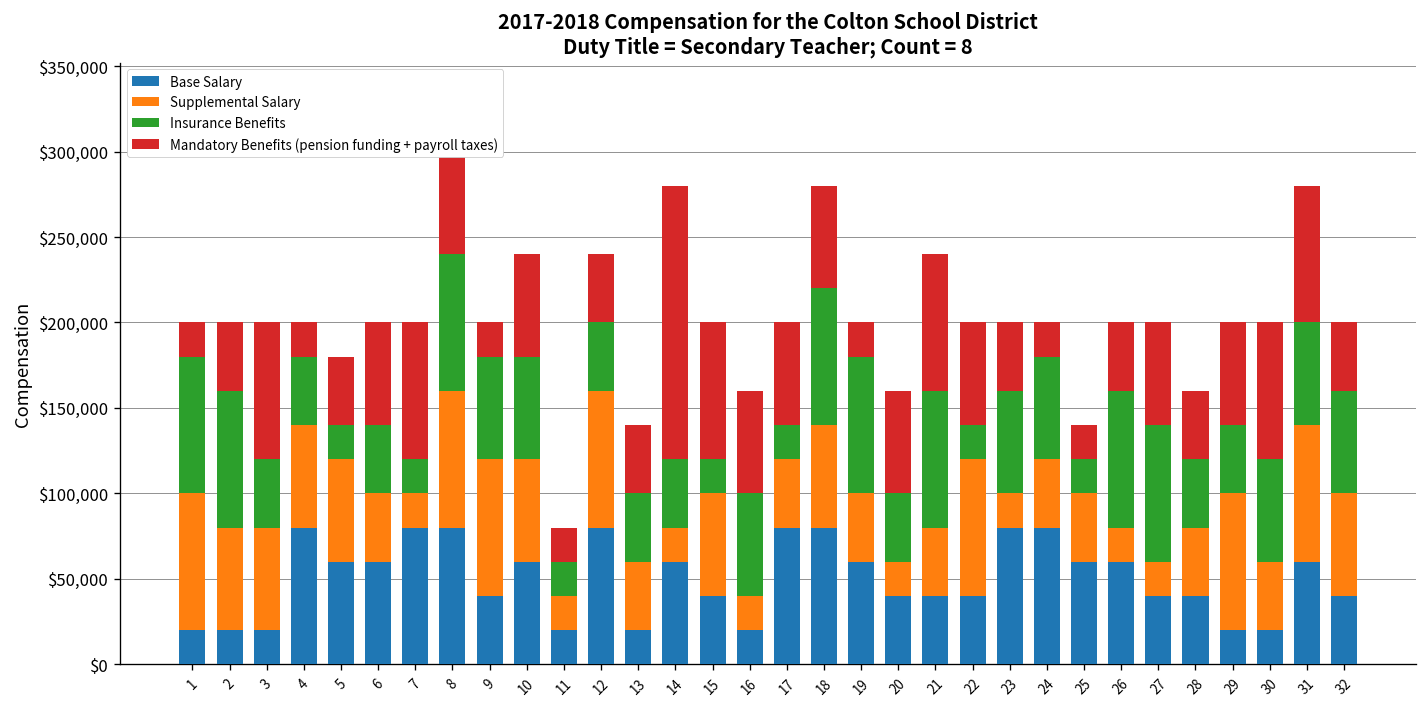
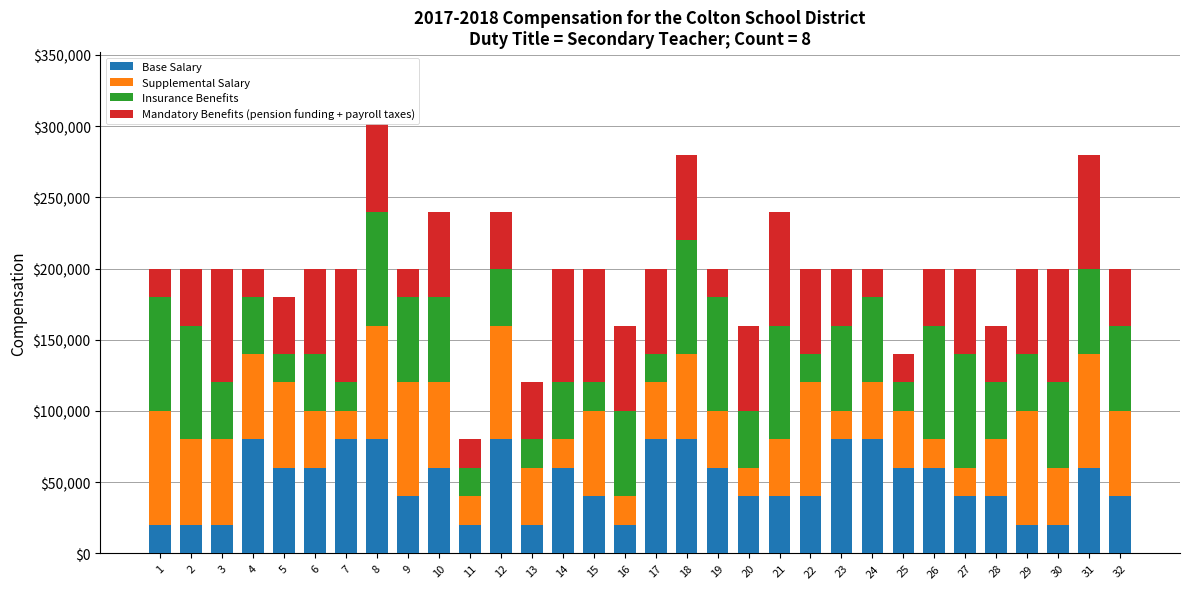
  {
    "Base Salary": {
      "1": "$20,000",
      "2": "$20,000",
      "3": "$20,000",
      "4": "$80,000",
      "5": "$60,000",
      "6": "$60,000",
      "7": "$80,000",
      "8": "$80,000",
      "9": "$40,000",
      "10": "$60,000",
      "11": "$20,000",
      "12": "$80,000",
      "13": "$20,000",
      "14": "$60,000",
      "15": "$40,000",
      "16": "$20,000",
      "17": "$80,000",
      "18": "$80,000",
      "19": "$60,000",
      "20": "$40,000",
      "21": "$40,000",
      "22": "$40,000",
      "23": "$80,000",
      "24": "$80,000",
      "25": "$60,000",
      "26": "$60,000",
      "27": "$40,000",
      "28": "$40,000",
      "29": "$20,000",
      "30": "$20,000",
      "31": "$60,000",
      "32": "$40,000"
    },
    "Supplemental Salary": {
      "1": "$80,000",
      "2": "$60,000",
      "3": "$60,000",
      "4": "$60,000",
      "5": "$60,000",
      "6": "$40,000",
      "7": "$20,000",
      "8": "$80,000",
      "9": "$80,000",
      "10": "$60,000",
      "11": "$20,000",
      "12": "$80,000",
      "13": "$40,000",
      "14": "$20,000",
      "15": "$60,000",
      "16": "$20,000",
      "17": "$40,000",
      "18": "$60,000",
      "19": "$40,000",
      "20": "$20,000",
      "21": "$40,000",
      "22": "$80,000",
      "23": "$20,000",
      "24": "$40,000",
      "25": "$40,000",
      "26": "$20,000",
      "27": "$20,000",
      "28": "$40,000",
      "29": "$80,000",
      "30": "$40,000",
      "31": "$80,000",
      "32": "$60,000"
    },
    "Insurance Benefits": {
      "1": "$80,000",
      "2": "$80,000",
      "3": "$40,000",
      "4": "$40,000",
      "5": "$20,000",
      "6": "$40,000",
      "7": "$20,000",
      "8": "$80,000",
      "9": "$60,000",
      "10": "$60,000",
      "11": "$20,000",
      "12": "$40,000",
-     "13": "$40,000",
+     "13": "$20,000",
      "14": "$40,000",
      "15": "$20,000",
      "16": "$60,000",
      "17": "$20,000",
      "18": "$80,000",
      "19": "$80,000",
      "20": "$40,000",
      "21": "$80,000",
      "22": "$20,000",
      "23": "$60,000",
      "24": "$60,000",
      "25": "$20,000",
      "26": "$80,000",
      "27": "$80,000",
      "28": "$40,000",
      "29": "$40,000",
      "30": "$60,000",
      "31": "$60,000",
      "32": "$60,000"
    },
    "Mandatory Benefits (pension funding + payroll taxes)": {
      "1": "$20,000",
      "2": "$40,000",
      "3": "$80,000",
      "4": "$20,000",
      "5": "$40,000",
      "6": "$60,000",
      "7": "$80,000",
      "9": "$20,000",
      "10": "$60,000",
      "11": "$20,000",
      "12": "$40,000",
      "13": "$40,000",
-     "14": "$160,000",
+     "14": "$80,000",
      "15": "$80,000",
      "16": "$60,000",
      "17": "$60,000",
      "18": "$60,000",
      "19": "$20,000",
      "20": "$60,000",
      "21": "$80,000",
      "22": "$60,000",
      "23": "$40,000",
      "24": "$20,000",
      "25": "$20,000",
      "26": "$40,000",
      "27": "$60,000",
      "28": "$40,000",
      "29": "$60,000",
      "30": "$80,000",
      "31": "$80,000",
      "32": "$40,000"
    }
  }
